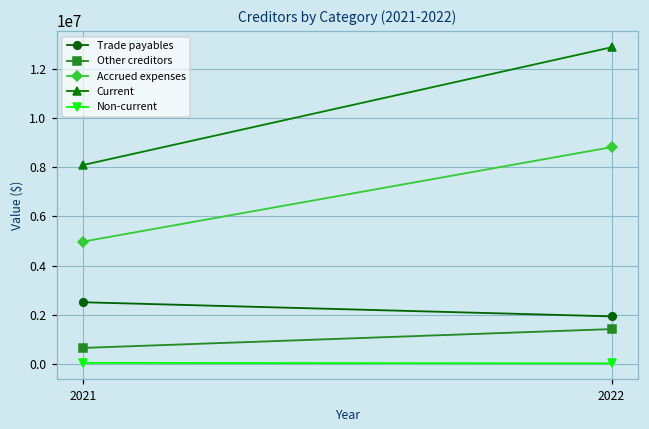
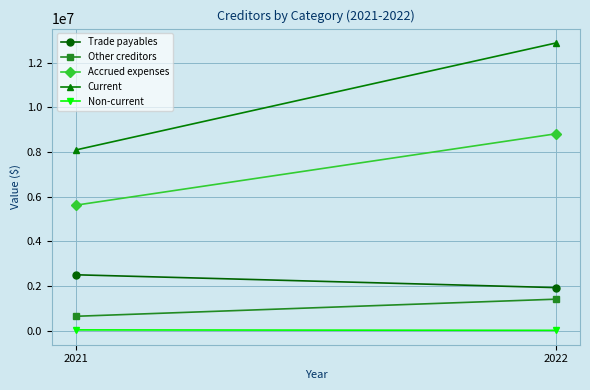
  {
    "Accrued expenses": {
-     "2021": 5000000,
+     "2021": 5600000,
      "2022": 8800000
    },
    "Non-current": {
      "2021": 0,
      "2022": 0
    }
  }
